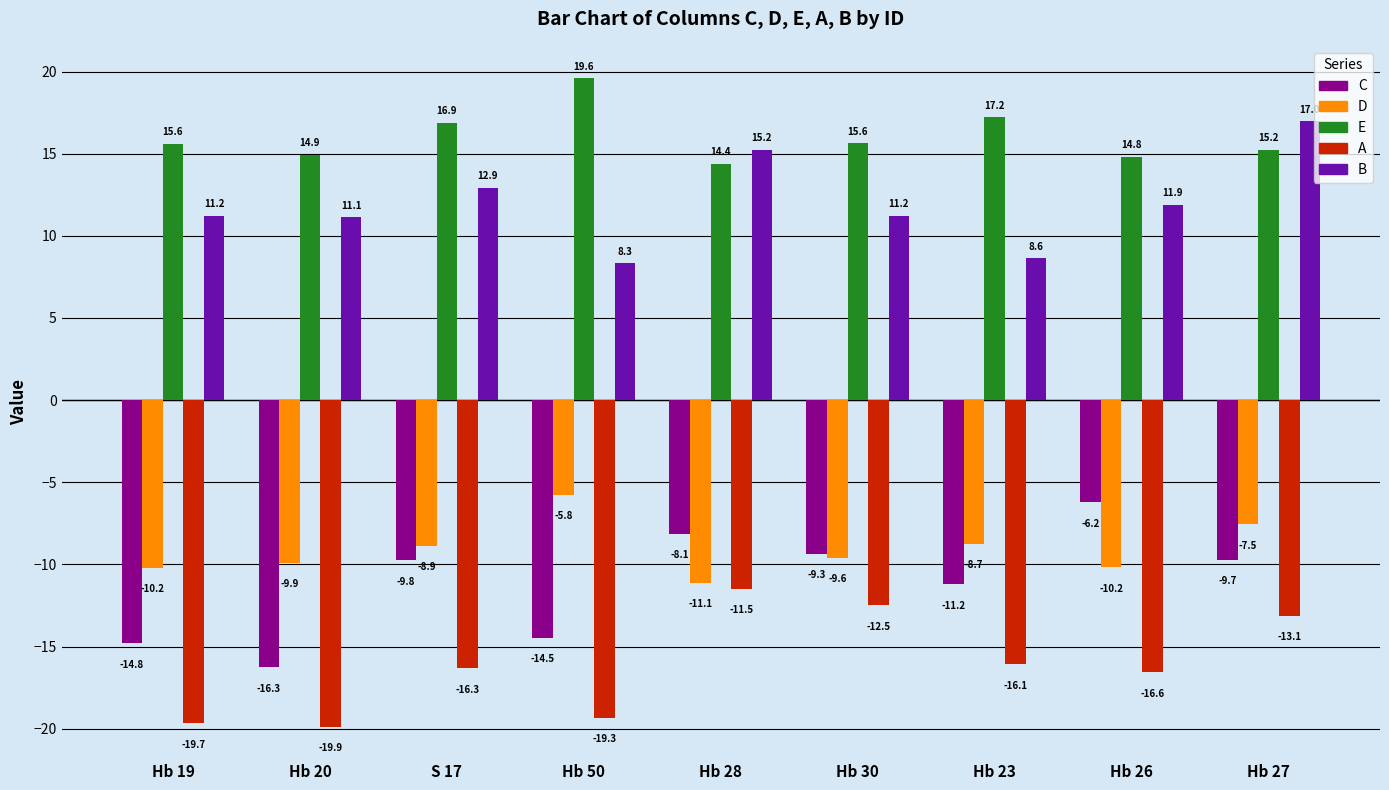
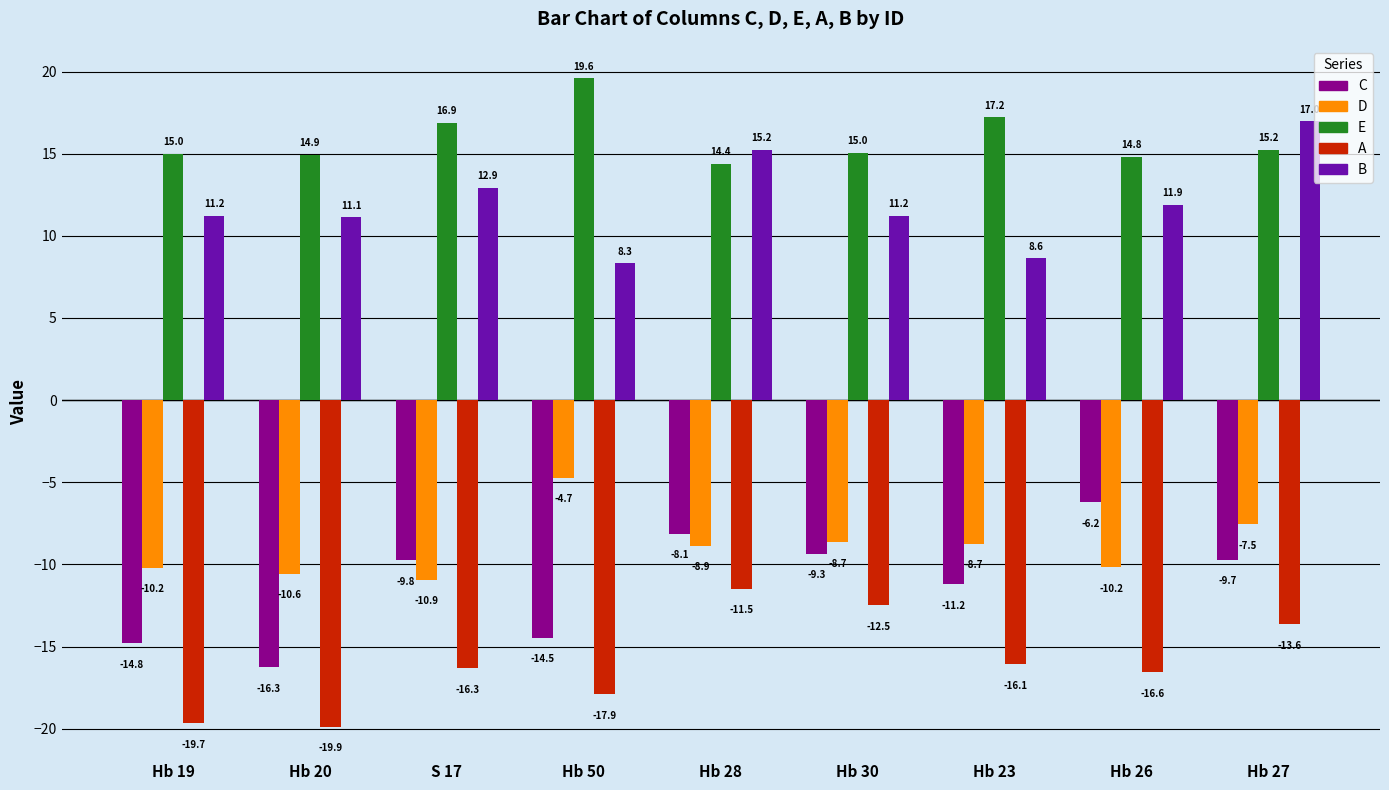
  {
    "D": {
      "Hb 19": -10.2,
-     "Hb 20": -9.9,
-     "S 17": -8.9,
-     "Hb 50": -5.8,
-     "Hb 28": -11.1,
-     "Hb 30": -9.6,
+     "Hb 20": -10.6,
+     "S 17": -10.9,
+     "Hb 50": -4.7,
+     "Hb 28": -8.9,
+     "Hb 30": -8.7,
      "Hb 23": -8.7,
      "Hb 26": -10.2,
      "Hb 27": -7.5
    },
    "E": {
-     "Hb 19": 15.6,
+     "Hb 19": 15.0,
      "Hb 20": 14.9,
      "S 17": 16.9,
      "Hb 50": 19.6,
      "Hb 28": 14.4,
-     "Hb 30": 15.6,
+     "Hb 30": 15.0,
      "Hb 23": 17.2,
      "Hb 26": 14.8,
      "Hb 27": 15.2
    },
    "A": {
      "Hb 19": -19.7,
      "Hb 20": -19.9,
      "S 17": -16.3,
-     "Hb 50": -19.3,
+     "Hb 50": -17.9,
      "Hb 28": -11.5,
      "Hb 30": -12.5,
      "Hb 23": -16.1,
      "Hb 26": -16.6,
-     "Hb 27": -13.1
+     "Hb 27": -13.6
    }
  }
